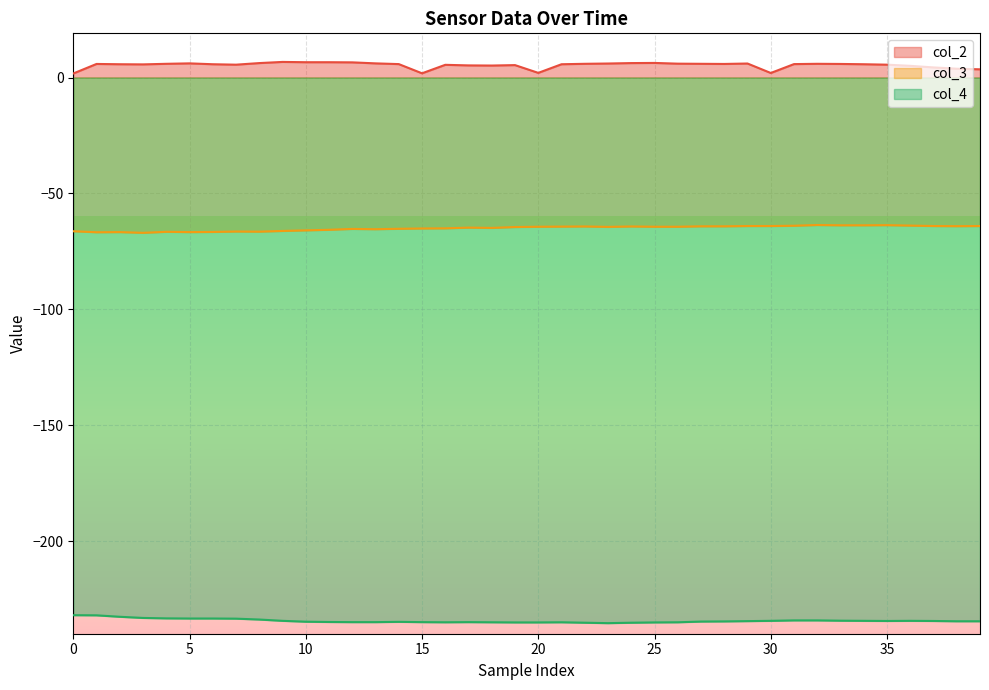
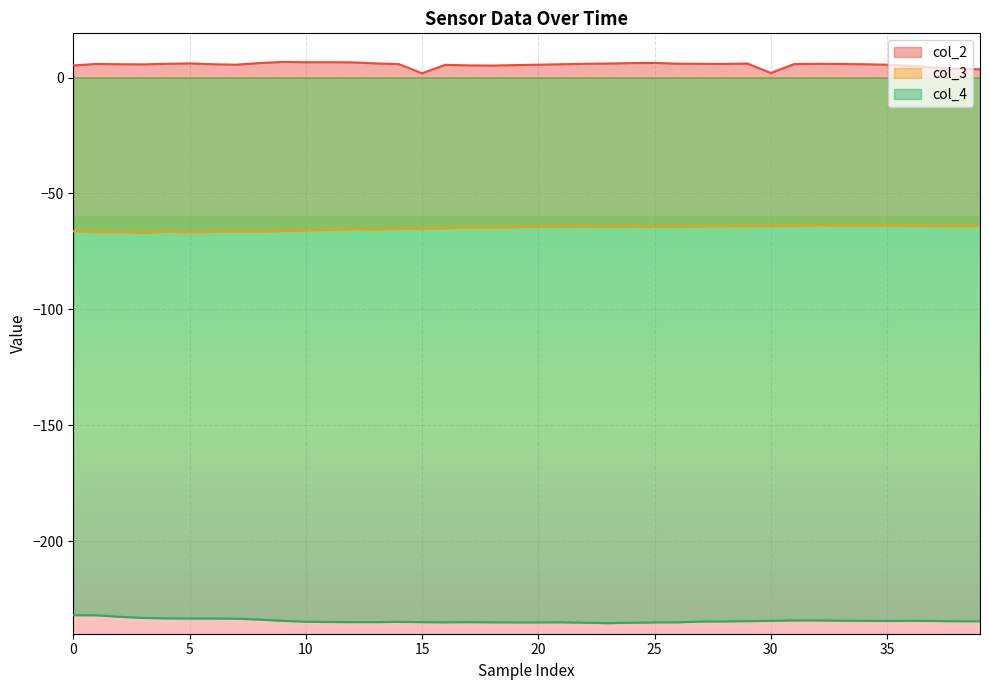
  {
    "col_2": {
-     "0": 2,
+     "0": 5,
      "5": 6,
      "10": 7,
      "15": 2,
-     "20": 2,
+     "20": 6,
      "25": 6,
      "30": 2,
      "35": 6
    }
  }
